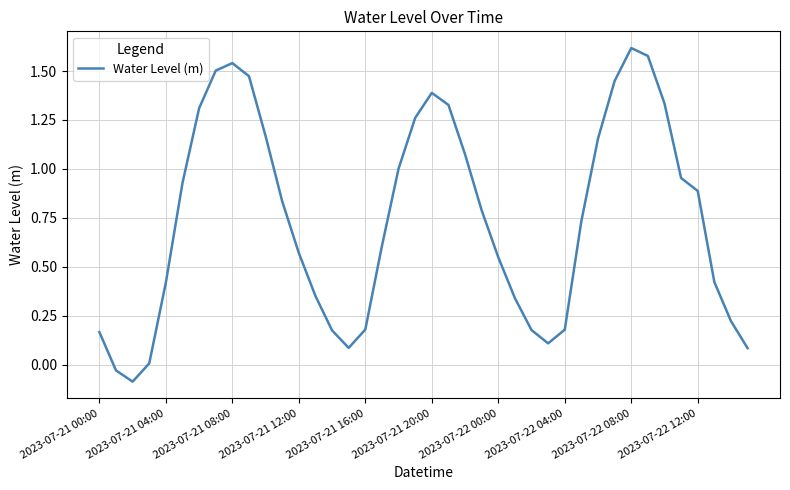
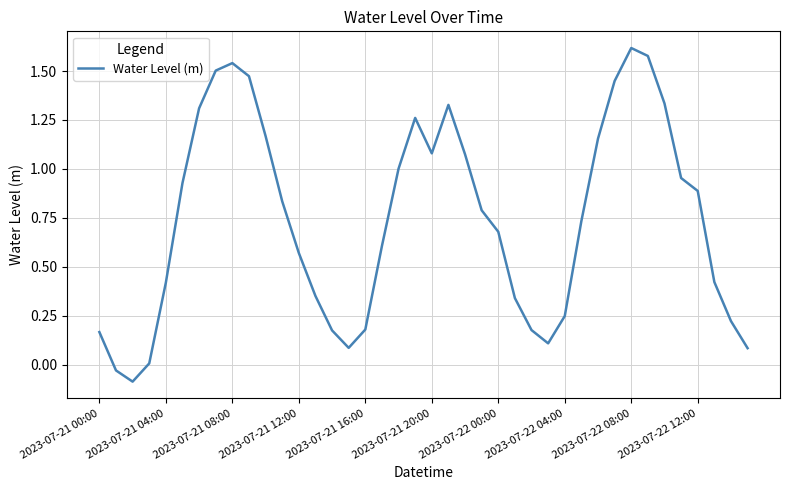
  {
    "2023-07-21 00:00": 0.17,
    "2023-07-21 04:00": 0.42,
    "2023-07-21 08:00": 1.54,
    "2023-07-21 12:00": 0.57,
    "2023-07-21 16:00": 0.18,
-   "2023-07-21 20:00": 1.39,
-   "2023-07-22 00:00": 0.55,
-   "2023-07-22 04:00": 0.18,
+   "2023-07-21 20:00": 1.08,
+   "2023-07-22 00:00": 0.68,
+   "2023-07-22 04:00": 0.25,
    "2023-07-22 08:00": 1.62,
    "2023-07-22 12:00": 0.89
  }
